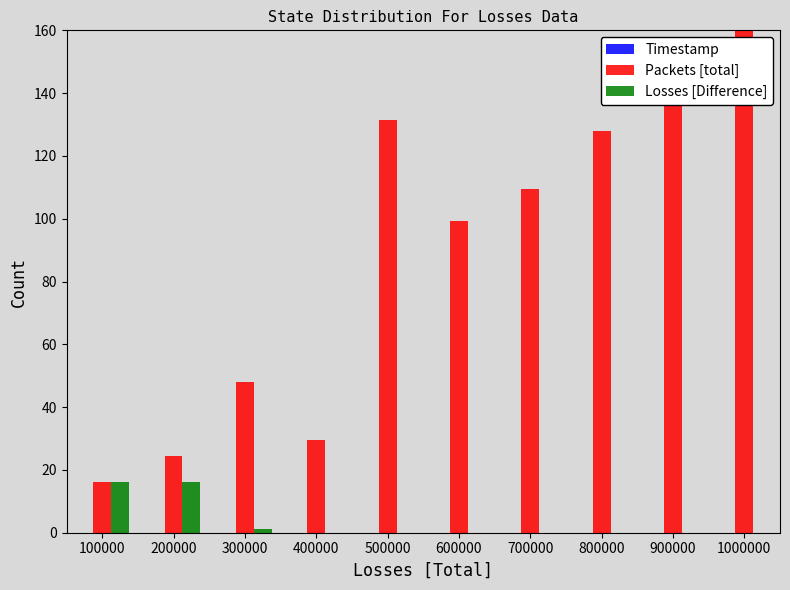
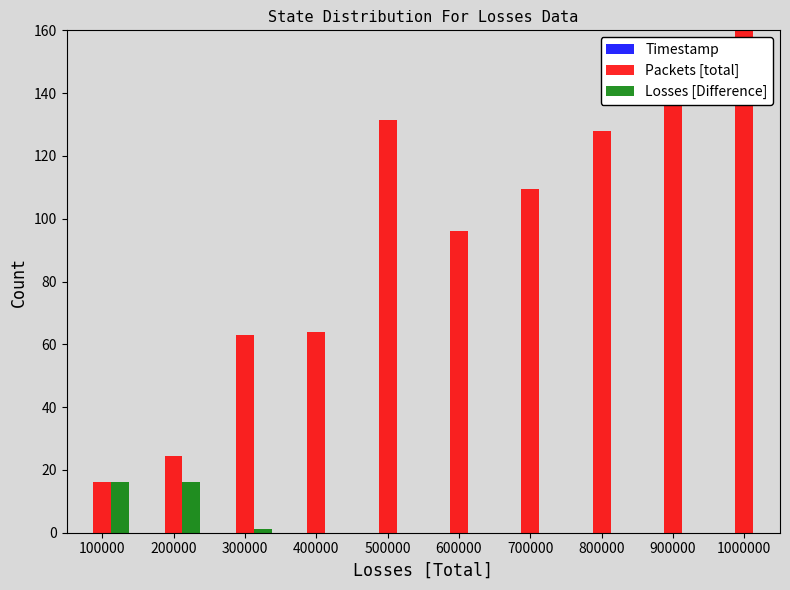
  {
    "Packets [total]": {
      "100000": 16,
      "200000": 24,
-     "300000": 48,
-     "400000": 30,
+     "300000": 63,
+     "400000": 64,
      "500000": 132,
-     "600000": 99,
+     "600000": 96,
      "700000": 109,
      "800000": 128,
      "1000000": 160
    },
    "Losses [Difference]": {
      "100000": 16,
      "200000": 16,
      "300000": 1,
      "400000": 0,
      "500000": 0,
      "600000": 0,
      "700000": 0,
      "800000": 0,
      "900000": 0,
      "1000000": 0
    }
  }
